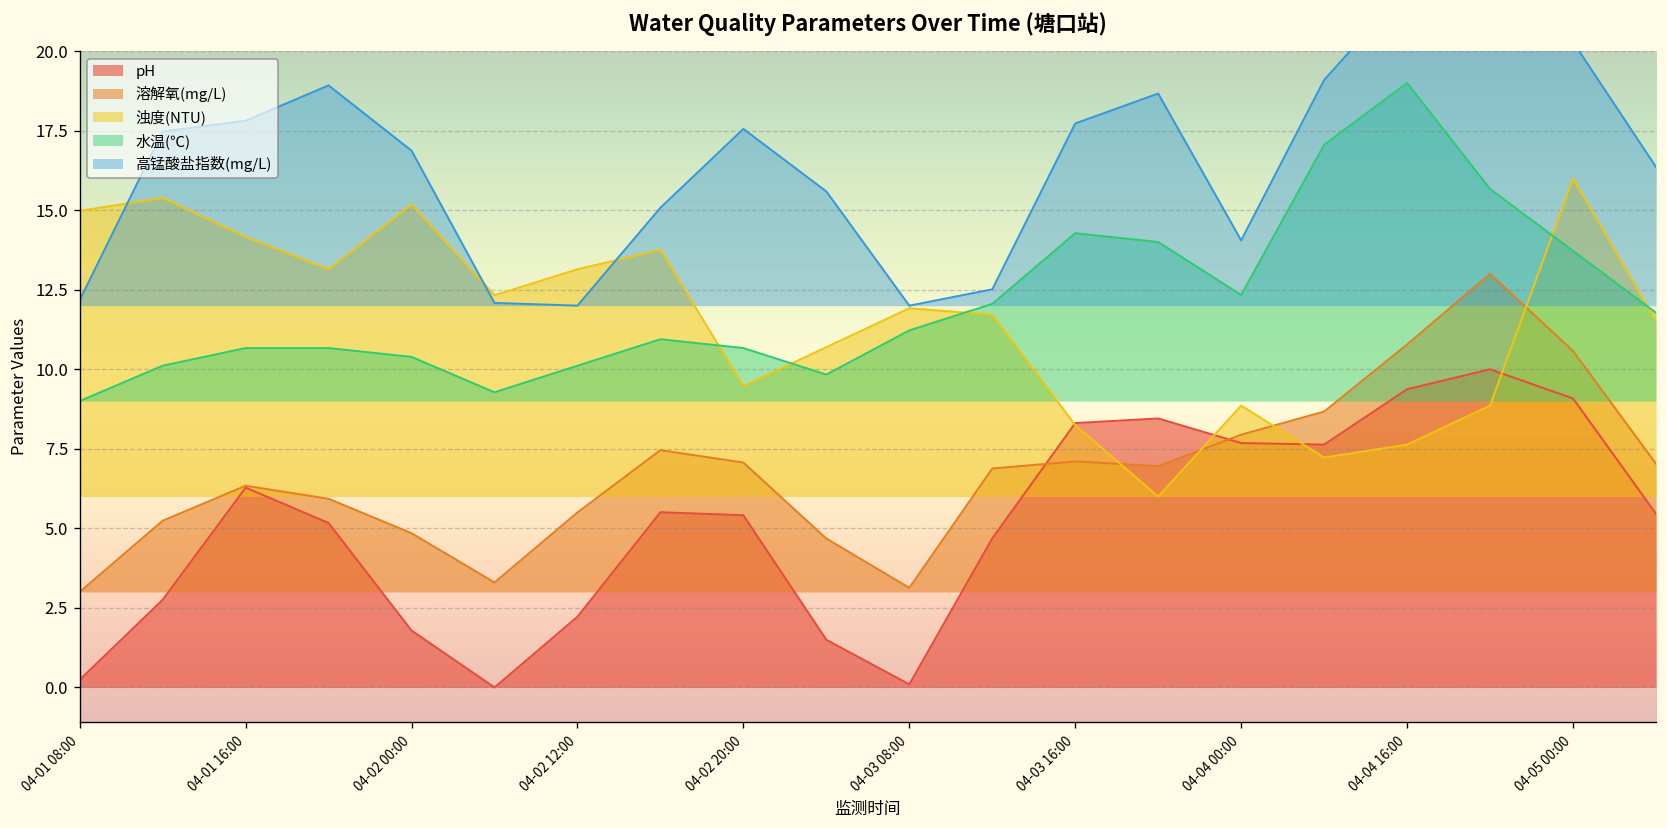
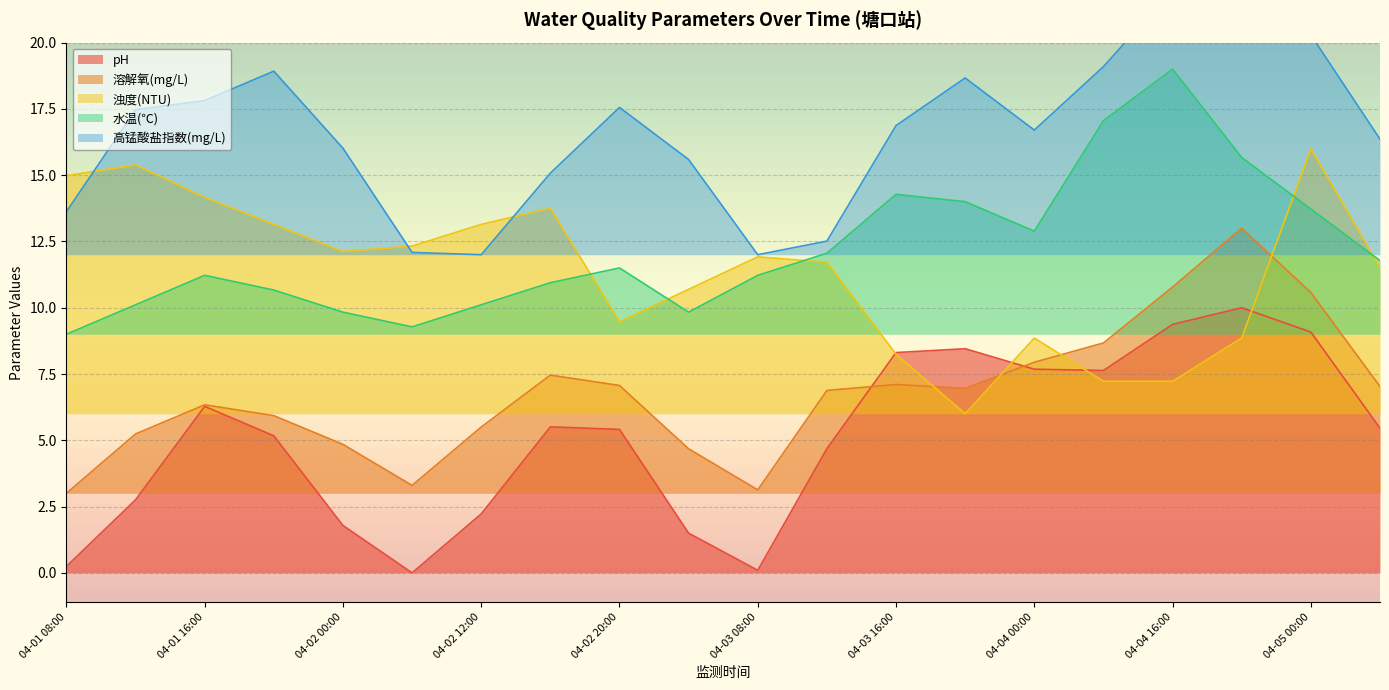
  {
    "浊度(NTU)": {
      "04-01 08:00": 15.0,
      "04-01 16:00": 14.2,
-     "04-02 00:00": 15.2,
+     "04-02 00:00": 12.1,
      "04-02 12:00": 13.1,
      "04-02 20:00": 9.5,
      "04-04 00:00": 8.9,
-     "04-04 16:00": 7.6,
+     "04-04 16:00": 7.2,
      "04-05 00:00": 16.0
    },
    "水温(℃)": {
      "04-01 08:00": 9.0,
-     "04-01 16:00": 10.7,
-     "04-02 00:00": 10.4,
+     "04-01 16:00": 11.2,
+     "04-02 00:00": 9.8,
      "04-02 12:00": 10.1,
-     "04-02 20:00": 10.7,
+     "04-02 20:00": 11.5,
      "04-03 08:00": 11.2,
      "04-03 16:00": 14.3,
-     "04-04 00:00": 12.3,
+     "04-04 00:00": 12.9,
      "04-04 16:00": 19.0,
      "04-05 00:00": 13.7
    },
    "高锰酸盐指数(mg/L)": {
-     "04-01 08:00": 12.2,
-     "04-02 00:00": 16.9,
+     "04-01 08:00": 13.6,
+     "04-02 00:00": 16.0,
      "04-02 12:00": 12.0,
      "04-02 20:00": 17.6,
-     "04-03 16:00": 17.7,
-     "04-04 00:00": 14.1
+     "04-03 16:00": 16.9,
+     "04-04 00:00": 16.7
    }
  }
